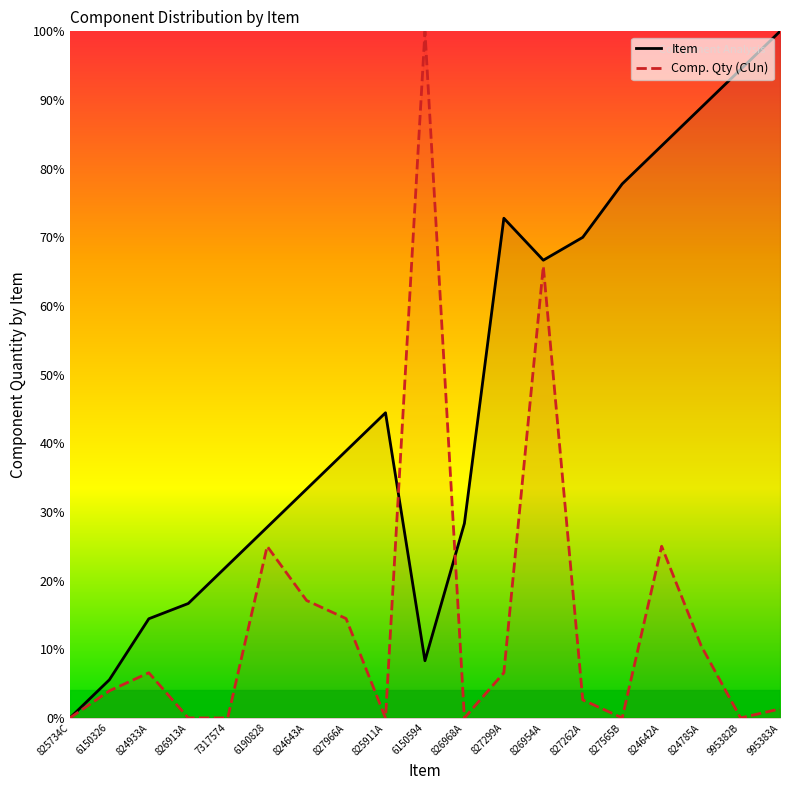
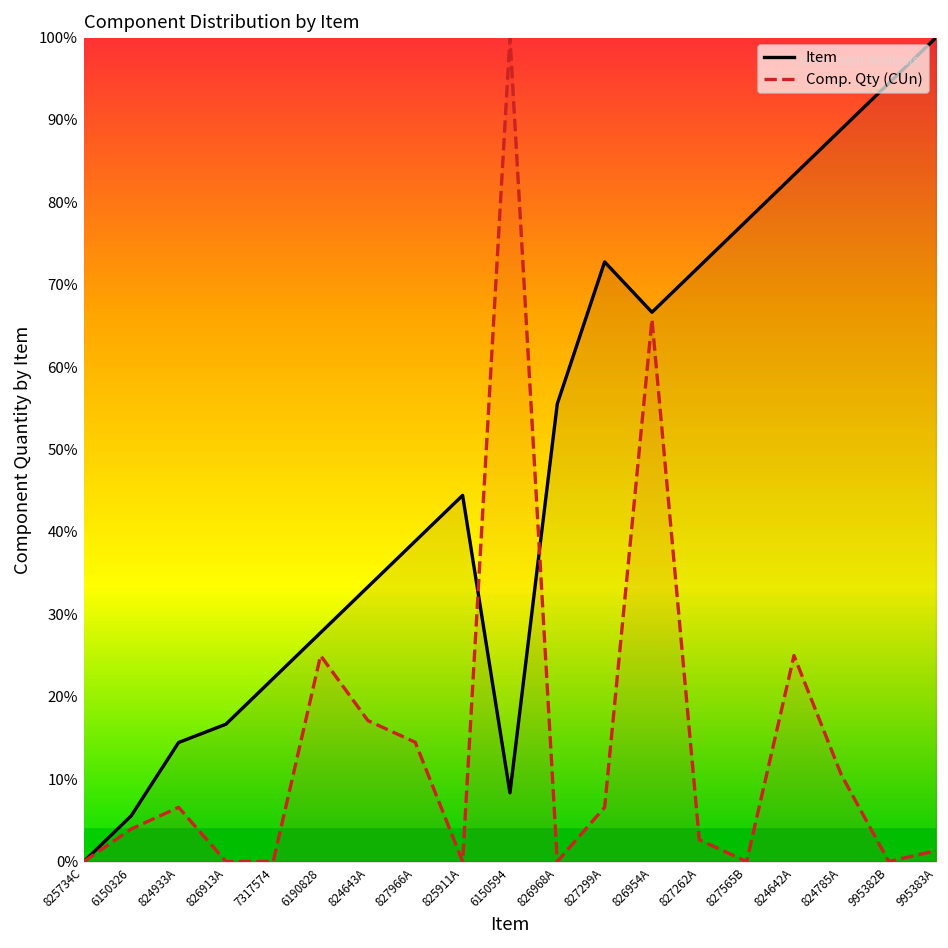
  {
    "Item": {
      "6150326": "6%",
      "824933A": "14%",
      "826913A": "17%",
      "7317574": "22%",
      "6190828": "28%",
      "824643A": "33%",
      "827966A": "39%",
      "825911A": "44%",
      "6150594": "8%",
-     "826968A": "28%",
+     "826968A": "56%",
      "827299A": "73%",
      "826954A": "67%",
-     "827262A": "70%",
+     "827262A": "72%",
      "827565B": "78%",
      "824642A": "83%",
      "824785A": "89%",
      "995383A": "100%"
    },
    "Comp. Qty (CUn)": {
      "824933A": "7%",
      "6190828": "25%",
      "824643A": "17%",
      "827966A": "14%",
      "6150594": "100%",
      "827299A": "7%",
      "826954A": "66%",
      "824642A": "25%",
      "824785A": "11%"
    }
  }
